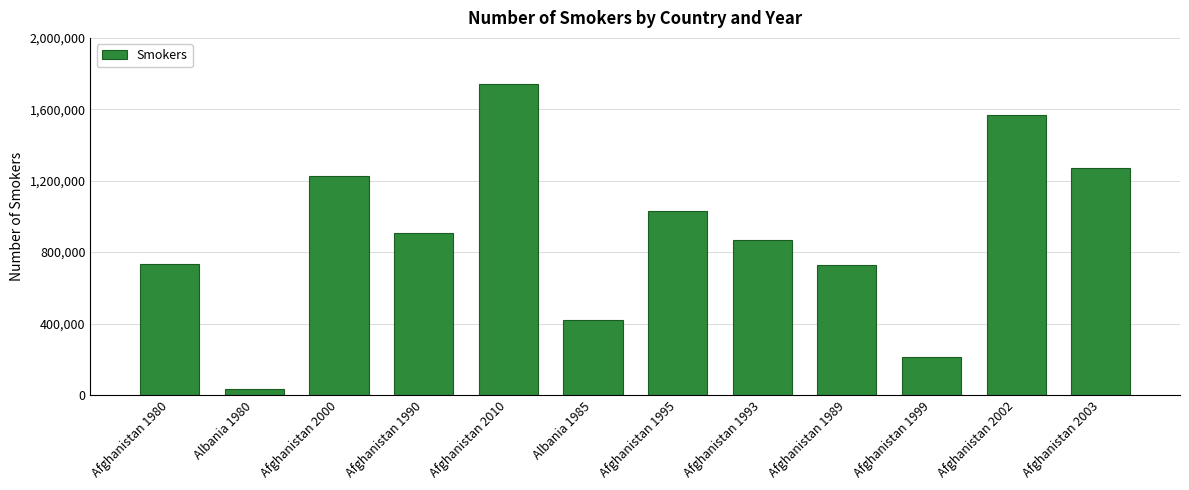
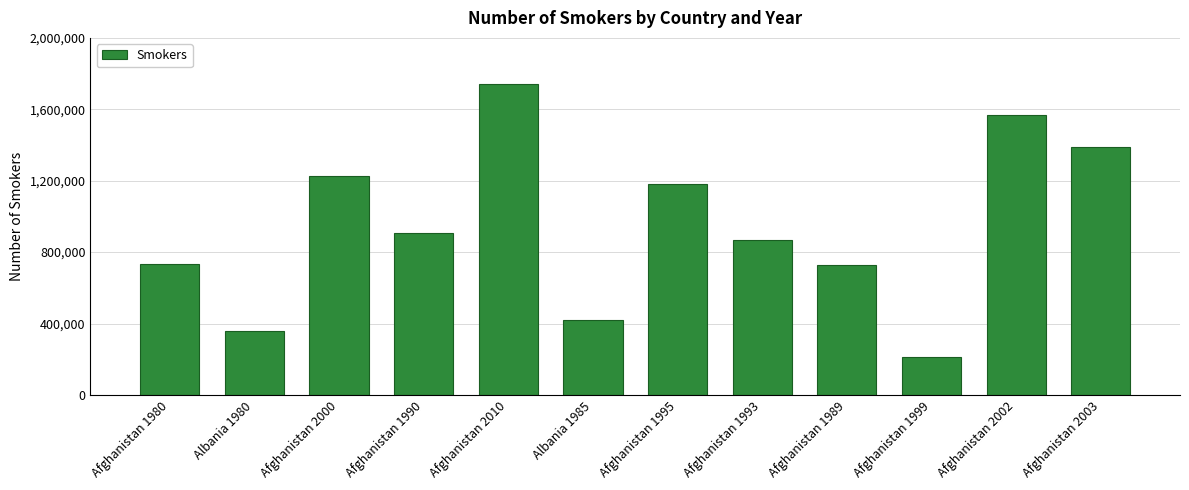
  {
    "Afghanistan 1980": "730,000",
-   "Albania 1980": "30,000",
+   "Albania 1980": "360,000",
    "Afghanistan 2000": "1,230,000",
    "Afghanistan 1990": "910,000",
    "Afghanistan 2010": "1,740,000",
    "Albania 1985": "420,000",
-   "Afghanistan 1995": "1,030,000",
+   "Afghanistan 1995": "1,180,000",
    "Afghanistan 1993": "870,000",
    "Afghanistan 1989": "730,000",
    "Afghanistan 1999": "210,000",
    "Afghanistan 2002": "1,570,000",
-   "Afghanistan 2003": "1,270,000"
+   "Afghanistan 2003": "1,390,000"
  }
